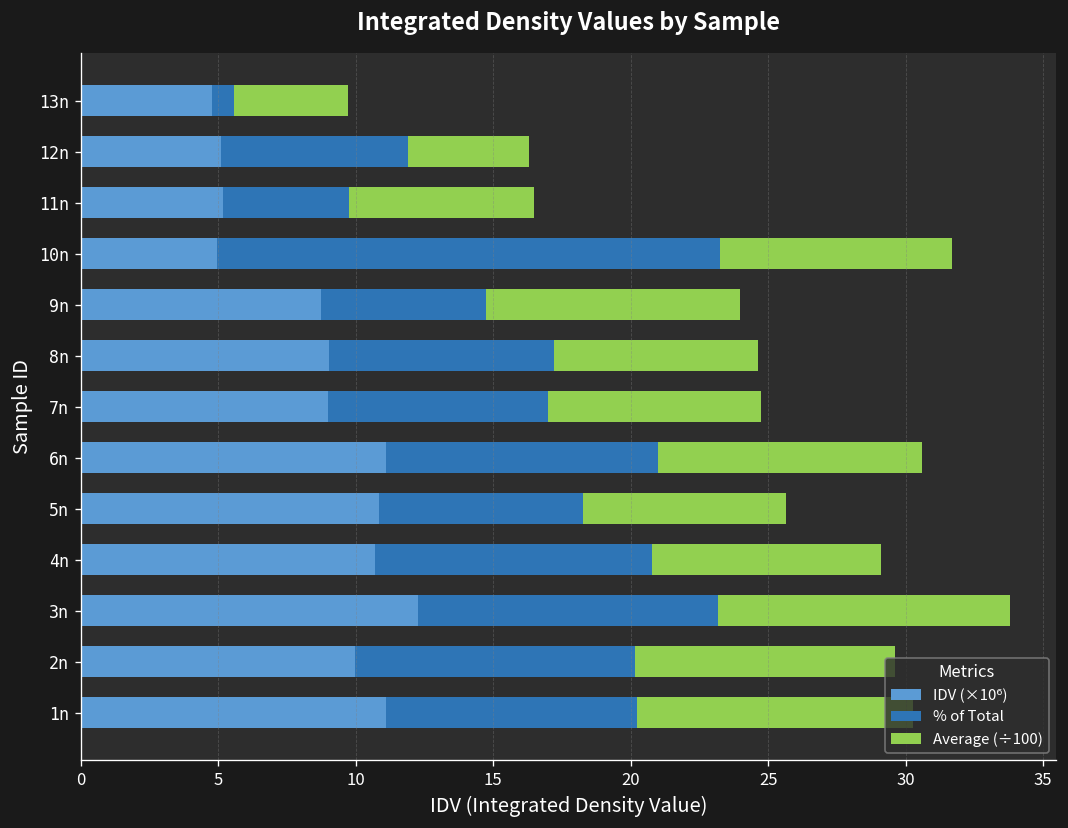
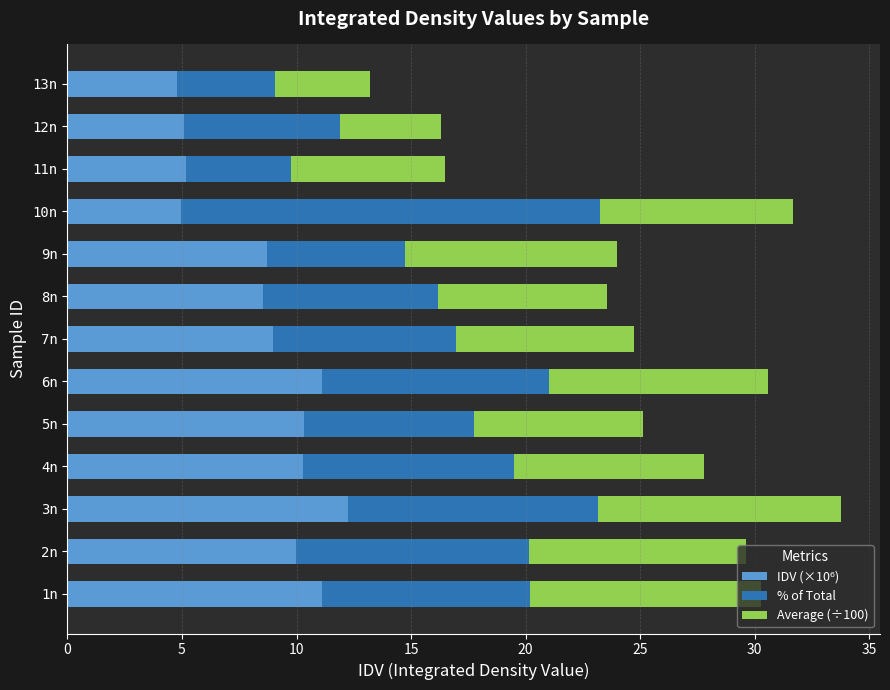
  {
    "IDV (×10⁶)": {
      "13n": 4.8,
      "12n": 5.1,
      "11n": 5.2,
      "10n": 4.9,
      "9n": 8.7,
-     "8n": 9.0,
+     "8n": 8.6,
      "7n": 9.0,
      "6n": 11.1,
-     "5n": 10.8,
-     "4n": 10.7,
+     "5n": 10.3,
+     "4n": 10.3,
      "3n": 12.3,
      "2n": 10.0,
      "1n": 11.1
    },
    "% of Total": {
-     "13n": 0.8,
+     "13n": 4.3,
      "12n": 6.8,
      "11n": 4.6,
      "10n": 18.3,
      "9n": 6.0,
-     "8n": 8.2,
+     "8n": 7.6,
      "7n": 8.0,
      "6n": 9.9,
      "5n": 7.4,
-     "4n": 10.1,
+     "4n": 9.2,
      "3n": 10.9,
      "2n": 10.2,
      "1n": 9.1
    },
    "Average (÷100)": {
      "13n": 4.1,
      "12n": 4.4,
      "11n": 6.7,
      "10n": 8.4,
      "9n": 9.3,
      "8n": 7.4,
      "7n": 7.8,
      "6n": 9.6,
      "5n": 7.4,
      "4n": 8.3,
      "3n": 10.6
    }
  }
